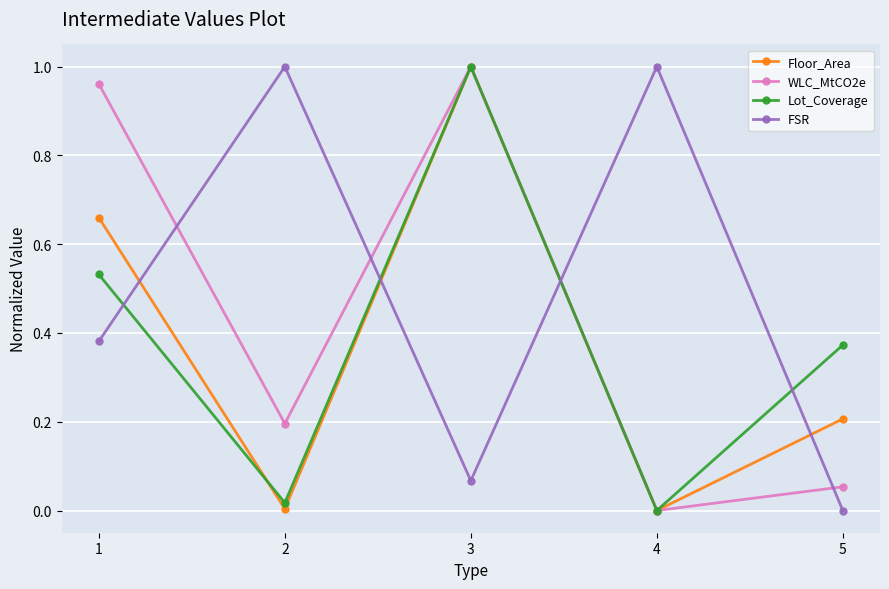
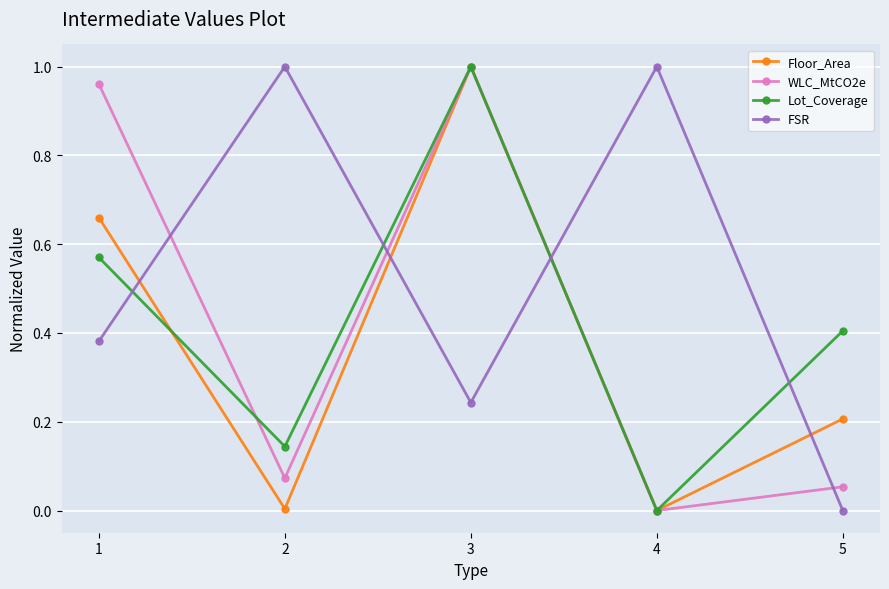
  {
    "Floor_Area": {
      "1": 0.66,
      "2": 0.00,
      "5": 0.21
    },
    "WLC_MtCO2e": {
      "1": 0.96,
-     "2": 0.20,
+     "2": 0.07,
      "5": 0.05
    },
    "Lot_Coverage": {
-     "1": 0.53,
-     "2": 0.02,
-     "5": 0.37
+     "1": 0.57,
+     "2": 0.14,
+     "5": 0.40
    },
    "FSR": {
      "1": 0.38,
      "2": 1.00,
-     "3": 0.07,
+     "3": 0.24,
      "4": 1.00,
      "5": 0.00
    }
  }
